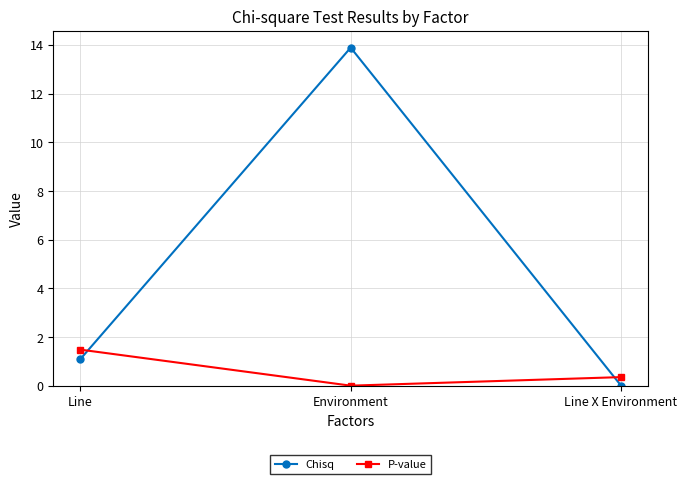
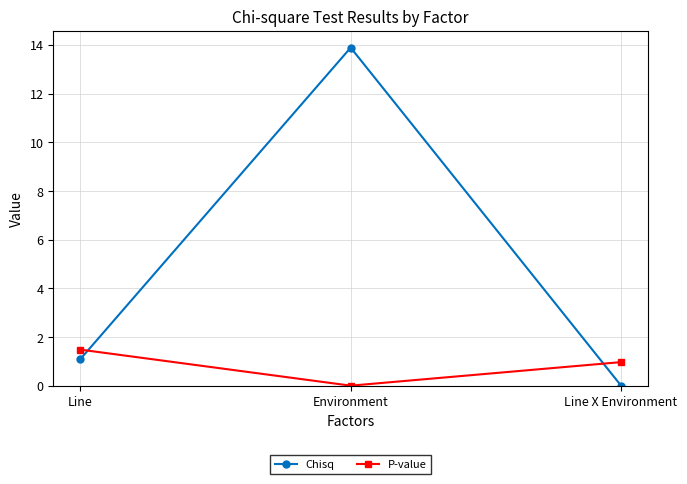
  {
    "Chisq": {
      "Line": 1.1,
      "Environment": 13.9,
      "Line X Environment": 0.0
    },
    "P-value": {
      "Line": 1.5,
      "Environment": 0.0,
-     "Line X Environment": 0.4
+     "Line X Environment": 1.0
    }
  }
